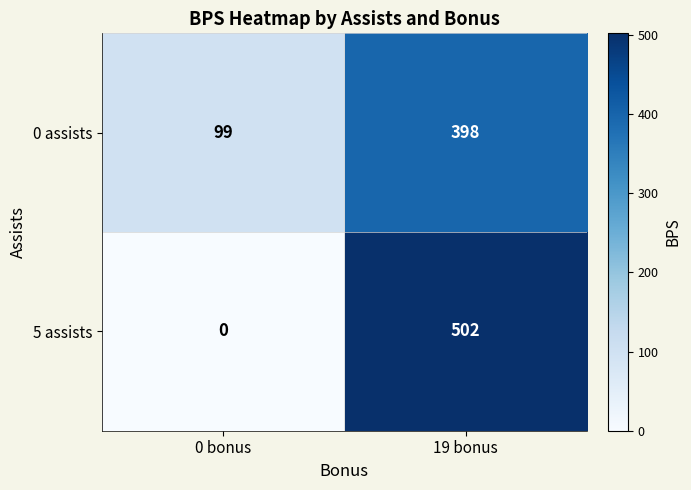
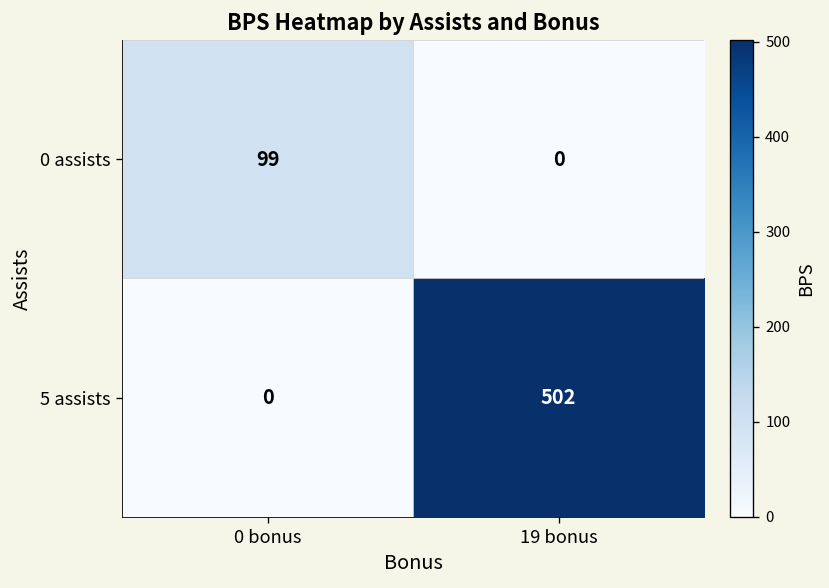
  {
    "0 assists": {
      "0 bonus": 99,
-     "19 bonus": 398
+     "19 bonus": 0
    },
    "5 assists": {
      "0 bonus": 0,
      "19 bonus": 502
    }
  }
